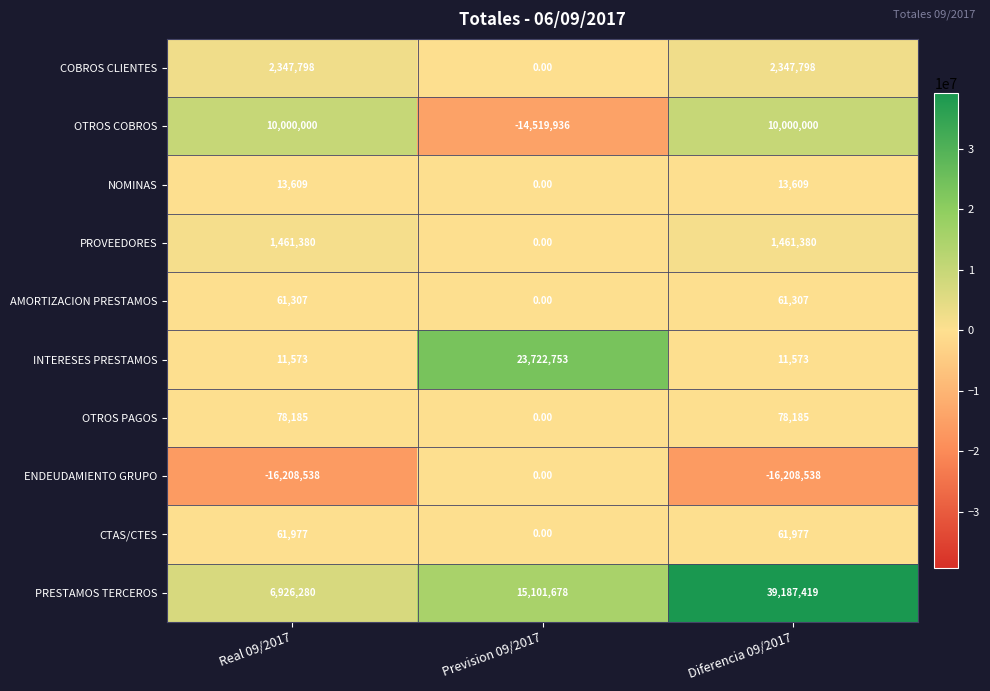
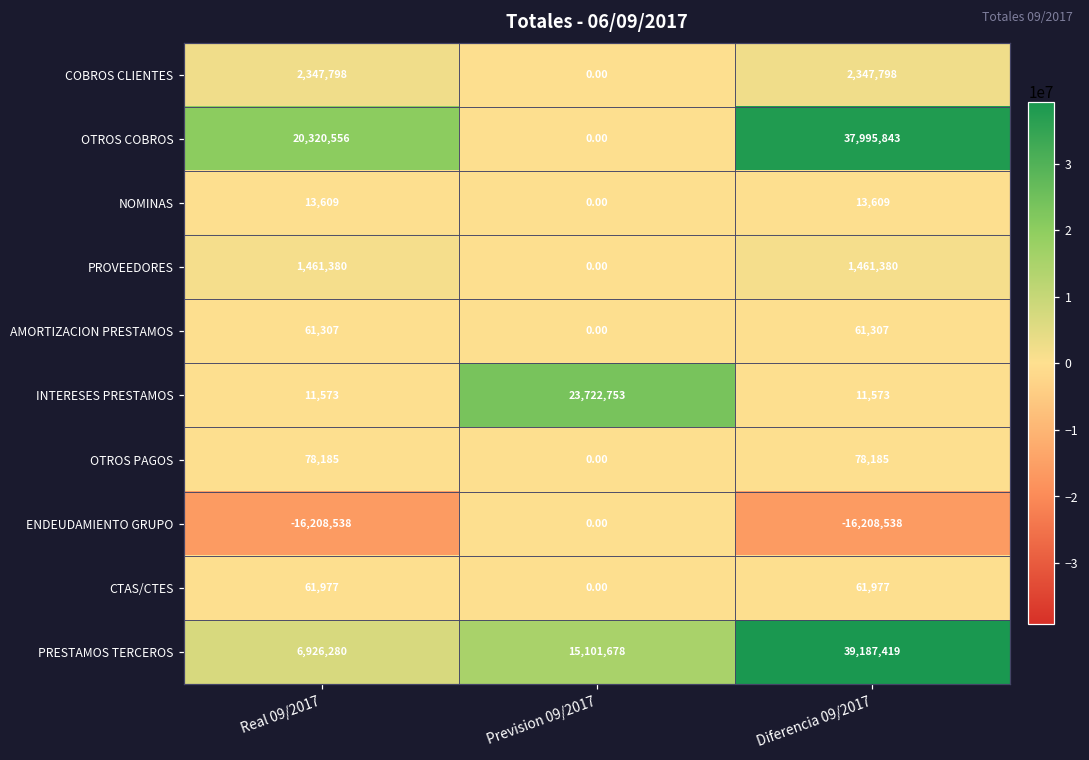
  {
    "COBROS CLIENTES": {
      "Real 09/2017": "2,347,798",
      "Prevision 09/2017": "0.00",
      "Diferencia 09/2017": "2,347,798"
    },
    "OTROS COBROS": {
-     "Real 09/2017": "10,000,000",
-     "Prevision 09/2017": "-14,519,936",
-     "Diferencia 09/2017": "10,000,000"
+     "Real 09/2017": "20,320,556",
+     "Prevision 09/2017": "0.00",
+     "Diferencia 09/2017": "37,995,843"
    },
    "NOMINAS": {
      "Real 09/2017": "13,609",
      "Prevision 09/2017": "0.00",
      "Diferencia 09/2017": "13,609"
    },
    "PROVEEDORES": {
      "Real 09/2017": "1,461,380",
      "Prevision 09/2017": "0.00",
      "Diferencia 09/2017": "1,461,380"
    },
    "AMORTIZACION PRESTAMOS": {
      "Real 09/2017": "61,307",
      "Prevision 09/2017": "0.00",
      "Diferencia 09/2017": "61,307"
    },
    "INTERESES PRESTAMOS": {
      "Real 09/2017": "11,573",
      "Prevision 09/2017": "23,722,753",
      "Diferencia 09/2017": "11,573"
    },
    "OTROS PAGOS": {
      "Real 09/2017": "78,185",
      "Prevision 09/2017": "0.00",
      "Diferencia 09/2017": "78,185"
    },
    "ENDEUDAMIENTO GRUPO": {
      "Real 09/2017": "-16,208,538",
      "Prevision 09/2017": "0.00",
      "Diferencia 09/2017": "-16,208,538"
    },
    "CTAS/CTES": {
      "Real 09/2017": "61,977",
      "Prevision 09/2017": "0.00",
      "Diferencia 09/2017": "61,977"
    },
    "PRESTAMOS TERCEROS": {
      "Real 09/2017": "6,926,280",
      "Prevision 09/2017": "15,101,678",
      "Diferencia 09/2017": "39,187,419"
    }
  }
